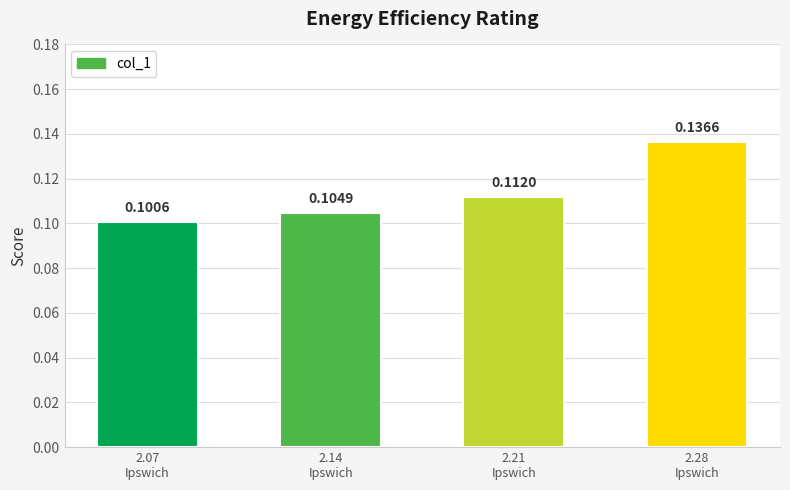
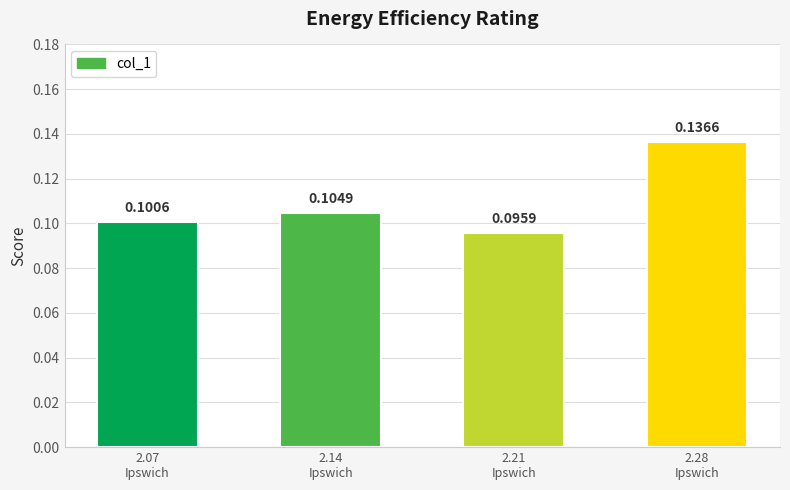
  {
    "2.07 Ipswich": 0.1006,
    "2.14 Ipswich": 0.1049,
-   "2.21 Ipswich": 0.1120,
+   "2.21 Ipswich": 0.0959,
    "2.28 Ipswich": 0.1366
  }
